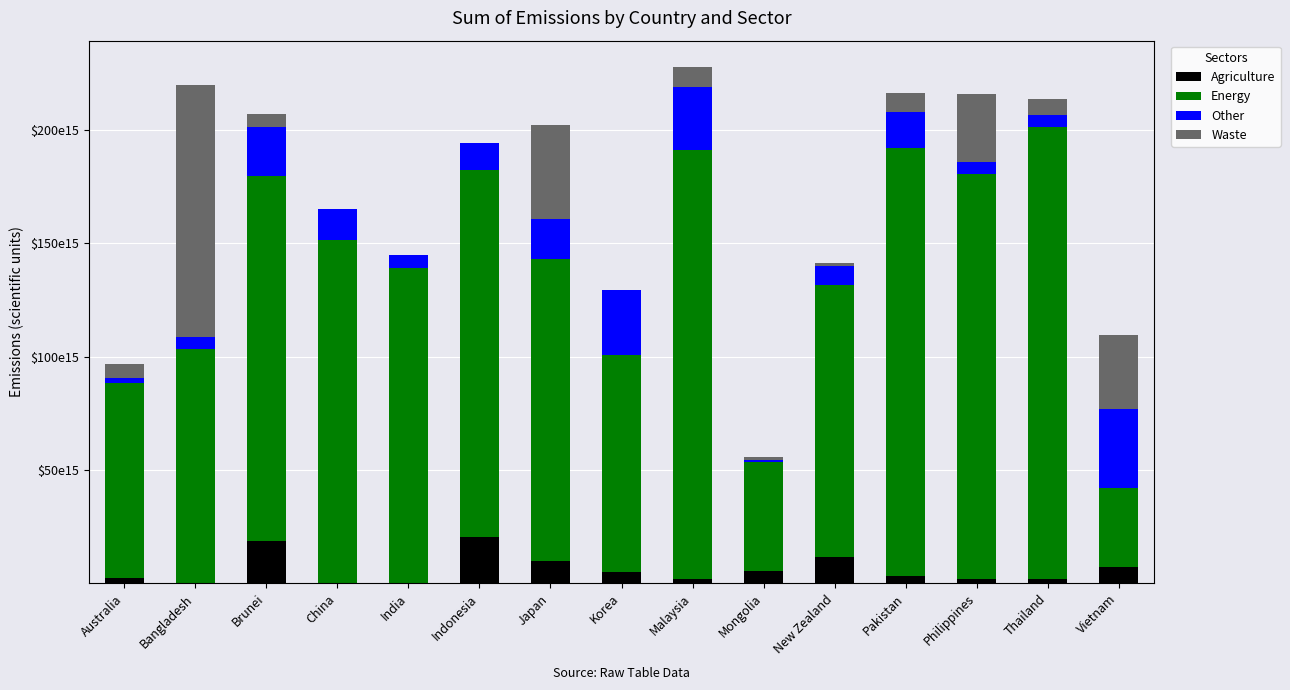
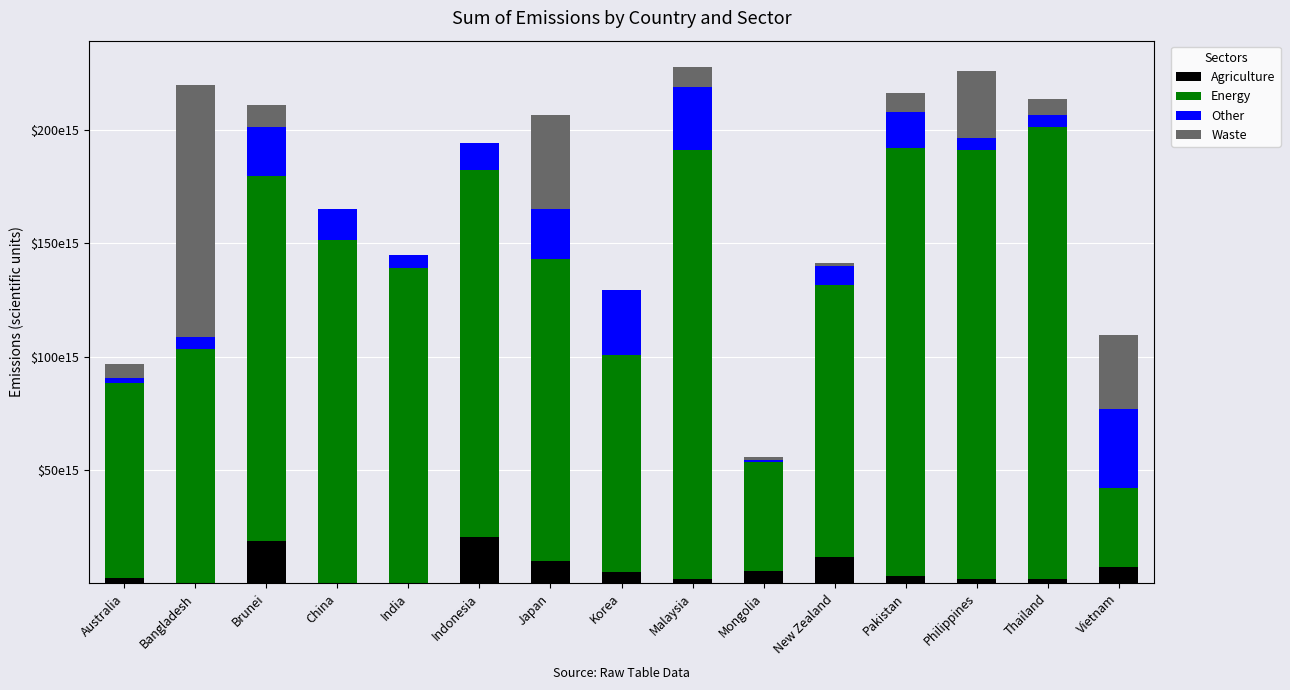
  {
    "Agriculture": {
      "Australia": "$2000000000000000",
      "Brunei": "$19000000000000000",
      "Indonesia": "$21000000000000000",
      "Japan": "$10000000000000000",
      "Korea": "$5000000000000000",
      "Malaysia": "$2000000000000000",
      "Mongolia": "$5000000000000000",
      "New Zealand": "$12000000000000000",
      "Pakistan": "$3000000000000000",
      "Philippines": "$2000000000000000",
      "Thailand": "$2000000000000000",
      "Vietnam": "$7000000000000000"
    },
    "Energy": {
      "Australia": "$86000000000000000",
      "Bangladesh": "$103000000000000000",
      "Brunei": "$161000000000000000",
      "China": "$151000000000000000",
      "India": "$139000000000000000",
      "Indonesia": "$162000000000000000",
      "Japan": "$133000000000000000",
      "Korea": "$96000000000000000",
      "Malaysia": "$190000000000000000",
      "Mongolia": "$48000000000000000",
      "New Zealand": "$120000000000000000",
      "Pakistan": "$189000000000000000",
-     "Philippines": "$179000000000000000",
+     "Philippines": "$190000000000000000",
      "Thailand": "$199000000000000000",
      "Vietnam": "$35000000000000000"
    },
    "Other": {
      "Australia": "$2000000000000000",
      "Bangladesh": "$5000000000000000",
      "Brunei": "$22000000000000000",
      "China": "$14000000000000000",
      "India": "$6000000000000000",
      "Indonesia": "$12000000000000000",
-     "Japan": "$17000000000000000",
+     "Japan": "$22000000000000000",
      "Korea": "$29000000000000000",
      "Malaysia": "$28000000000000000",
      "New Zealand": "$8000000000000000",
      "Pakistan": "$16000000000000000",
      "Philippines": "$5000000000000000",
      "Thailand": "$6000000000000000",
      "Vietnam": "$35000000000000000"
    },
    "Waste": {
      "Australia": "$6000000000000000",
      "Bangladesh": "$111000000000000000",
-     "Brunei": "$6000000000000000",
+     "Brunei": "$10000000000000000",
      "Japan": "$42000000000000000",
      "Malaysia": "$9000000000000000",
      "Mongolia": "$2000000000000000",
      "New Zealand": "$2000000000000000",
      "Pakistan": "$9000000000000000",
      "Philippines": "$30000000000000000",
      "Thailand": "$7000000000000000",
      "Vietnam": "$33000000000000000"
    }
  }
